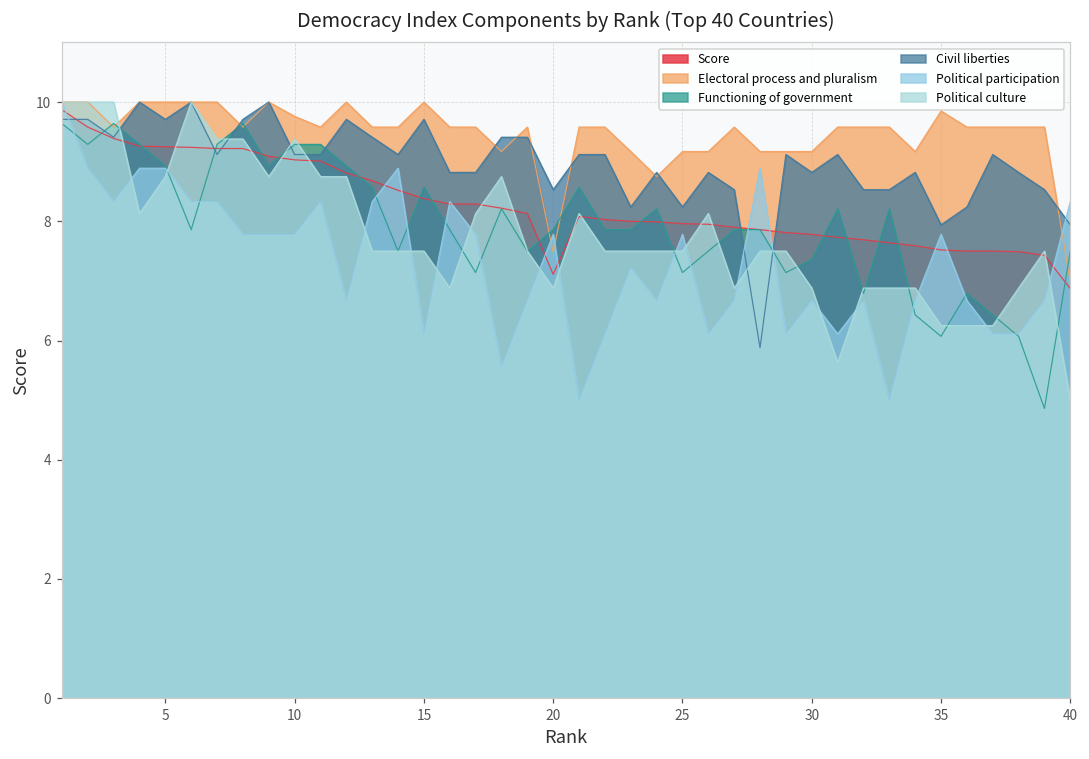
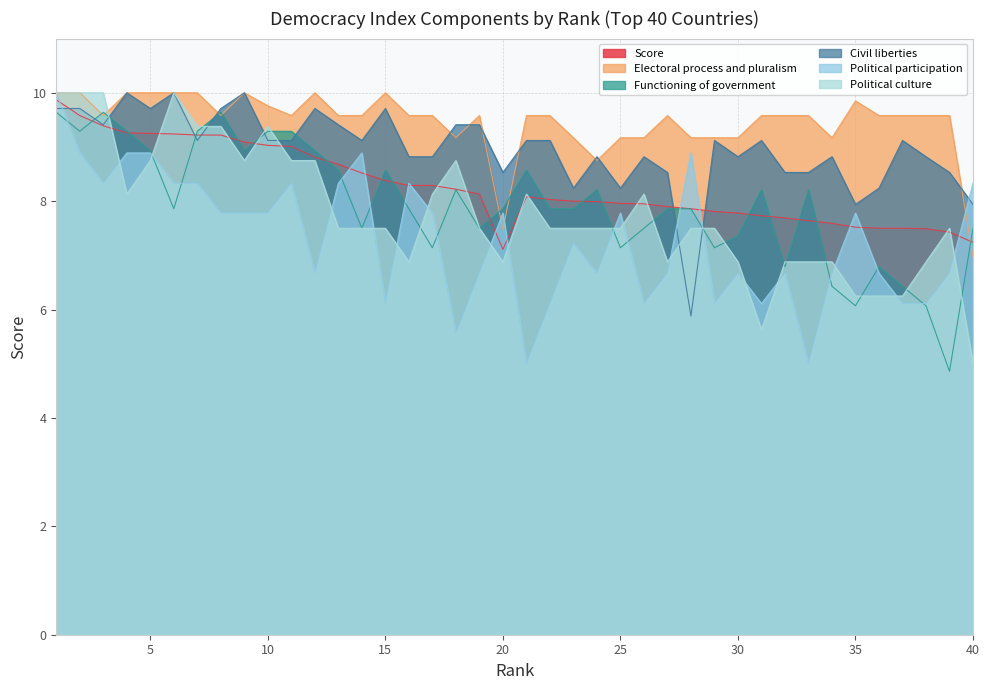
  {
    "Score": {
      "5": 9.3,
      "10": 9.0,
      "15": 8.4,
      "20": 7.1,
      "25": 8.0,
      "30": 7.8,
      "35": 7.5,
-     "40": 6.9
+     "40": 7.2
    },
    "Electoral process and pluralism": {
      "5": 10.0,
      "10": 9.8,
      "15": 10.0,
      "20": 7.5,
      "25": 9.2,
      "30": 9.2,
      "35": 9.9,
      "40": 7.0
    }
  }
